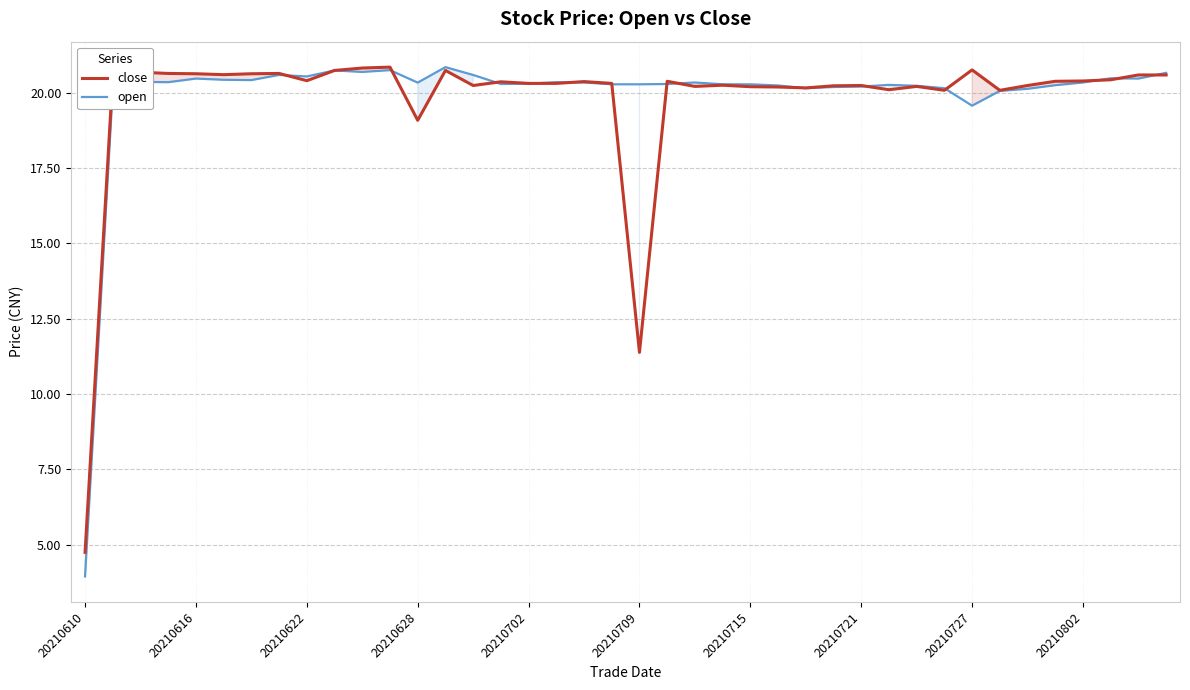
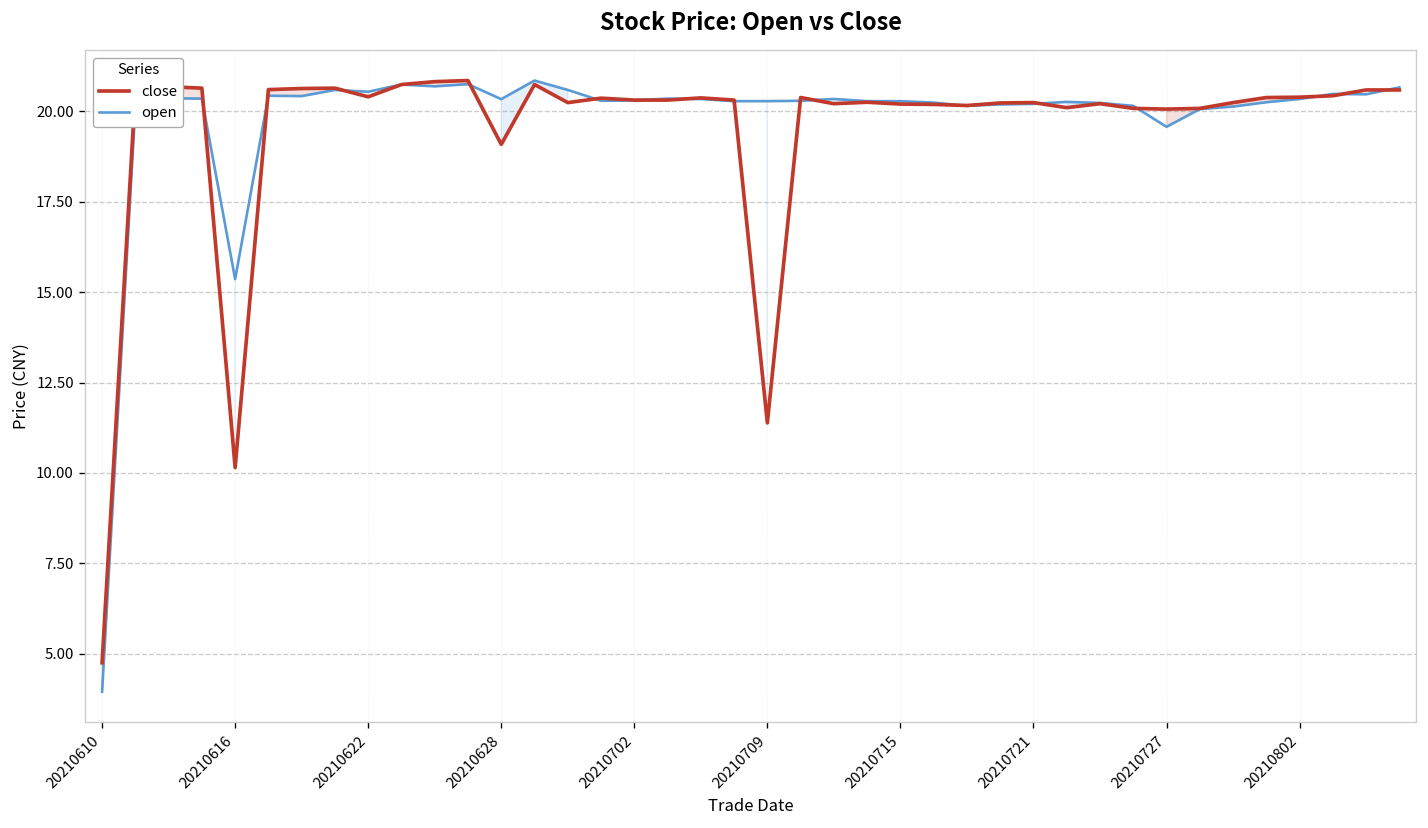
  {
    "close": {
      "20210610": 4.7,
-     "20210616": 20.6,
+     "20210616": 10.1,
      "20210622": 20.4,
      "20210628": 19.1,
      "20210709": 11.4,
-     "20210727": 20.8
+     "20210727": 20.1
    },
    "open": {
      "20210610": 3.9,
-     "20210616": 20.5,
+     "20210616": 15.4,
      "20210622": 20.5,
      "20210628": 20.3,
      "20210709": 20.3,
      "20210727": 19.6
    }
  }
